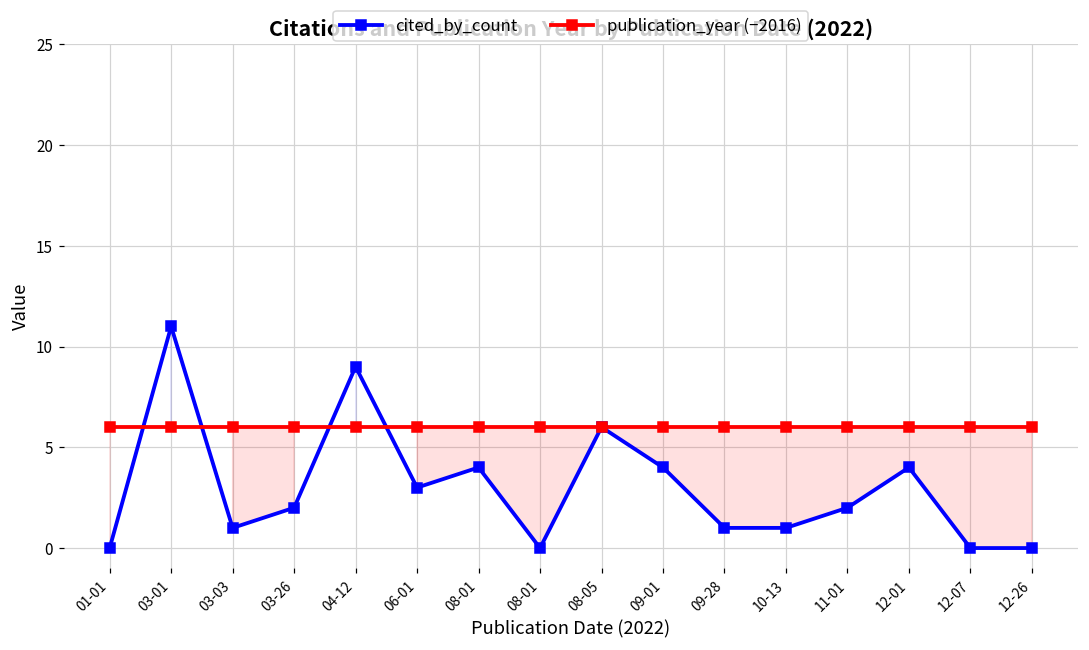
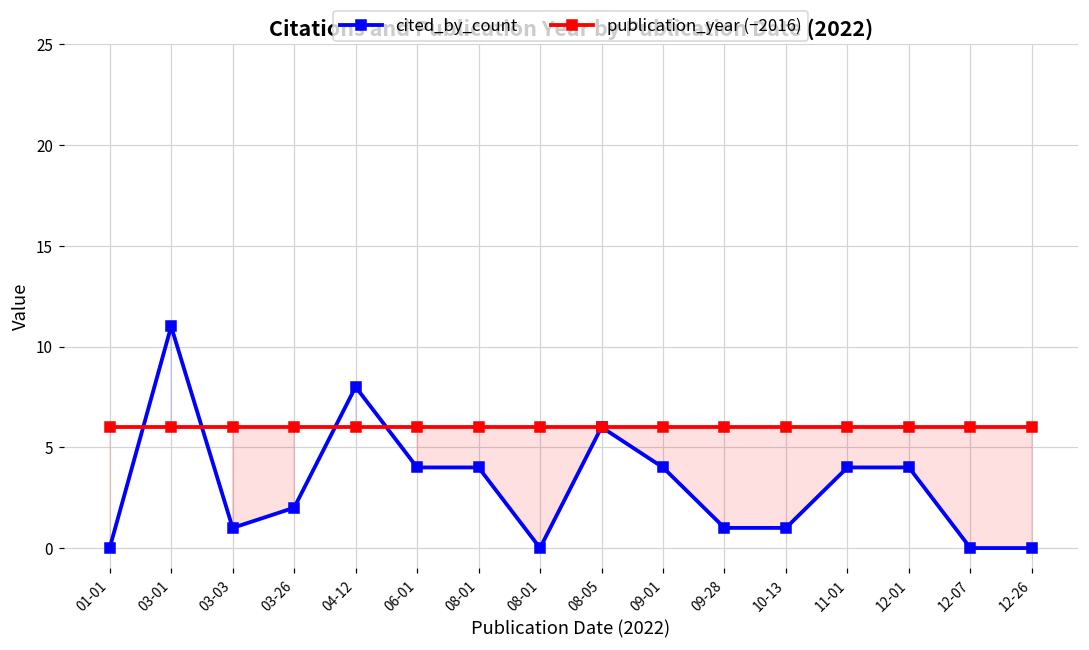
  {
    "cited_by_count": {
      "01-01": 0,
      "03-01": 11,
      "03-03": 1,
      "03-26": 2,
-     "04-12": 9,
-     "06-01": 3,
+     "04-12": 8,
+     "06-01": 4,
      "09-01": 4,
      "09-28": 1,
      "10-13": 1,
-     "11-01": 2,
+     "11-01": 4,
      "12-01": 4,
      "12-07": 0,
      "12-26": 0
    },
    "publication_year (−2016)": {
      "01-01": 6,
      "03-01": 6,
      "03-03": 6,
      "03-26": 6,
      "04-12": 6,
      "06-01": 6,
      "09-01": 6,
      "09-28": 6,
      "10-13": 6,
      "11-01": 6,
      "12-01": 6,
      "12-07": 6,
      "12-26": 6
    }
  }
